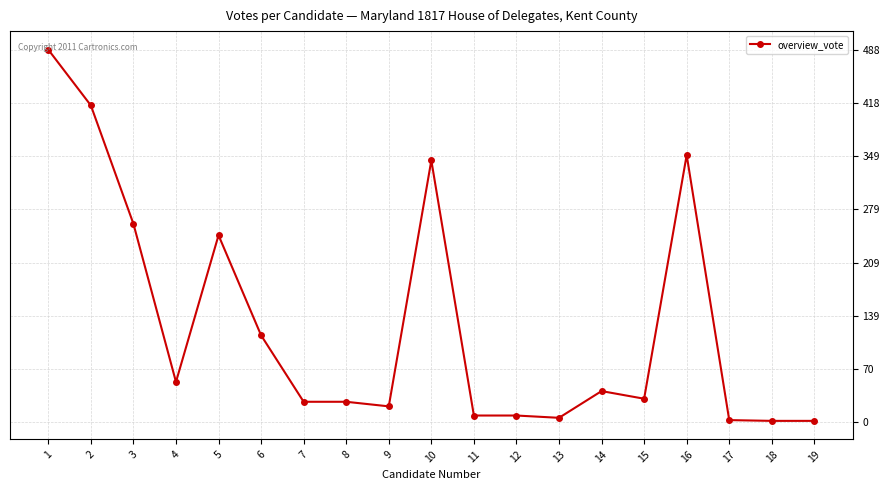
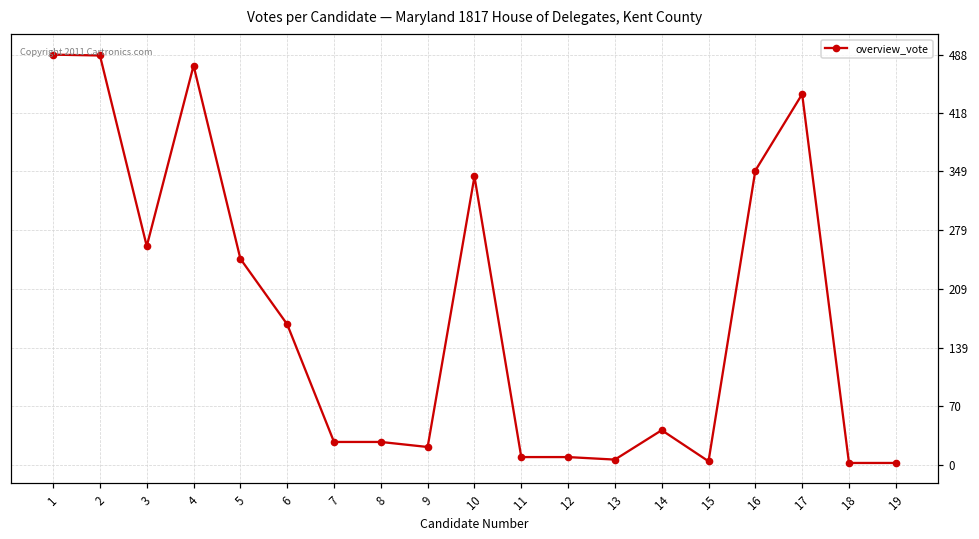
  {
-   "2": 420,
+   "2": 490,
    "3": 260,
-   "4": 50,
+   "4": 480,
    "5": 250,
-   "6": 110,
+   "6": 170,
    "7": 30,
    "8": 30,
    "9": 20,
    "10": 340,
    "11": 10,
    "12": 10,
    "13": 10,
    "14": 40,
-   "15": 30,
+   "15": 0,
    "16": 350,
-   "17": 0,
+   "17": 440,
    "18": 0,
    "19": 0
  }
